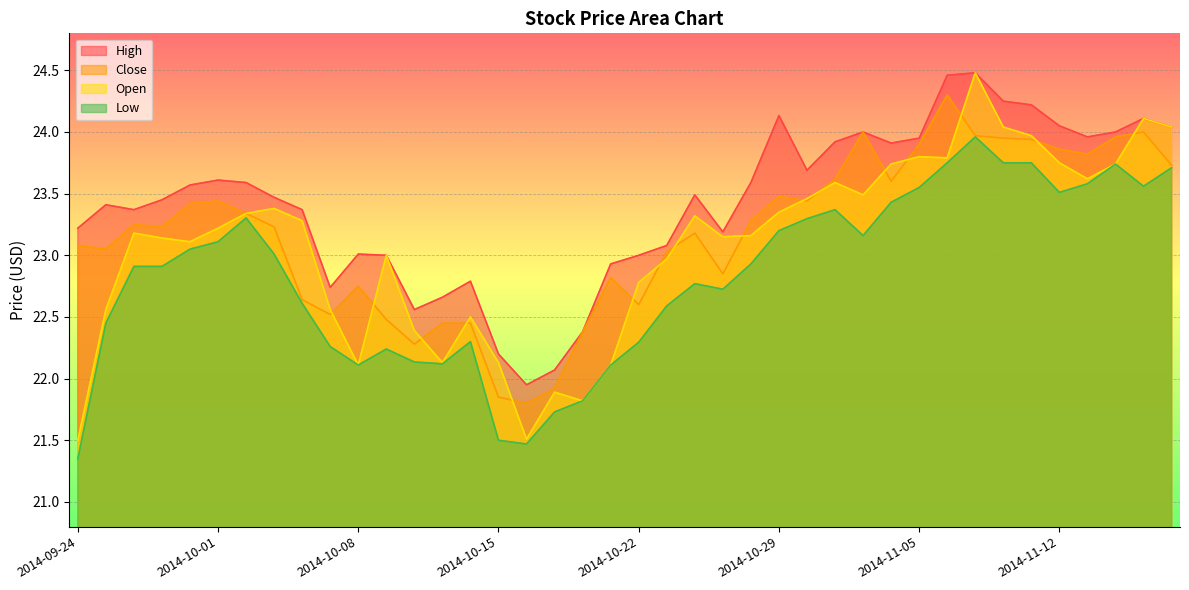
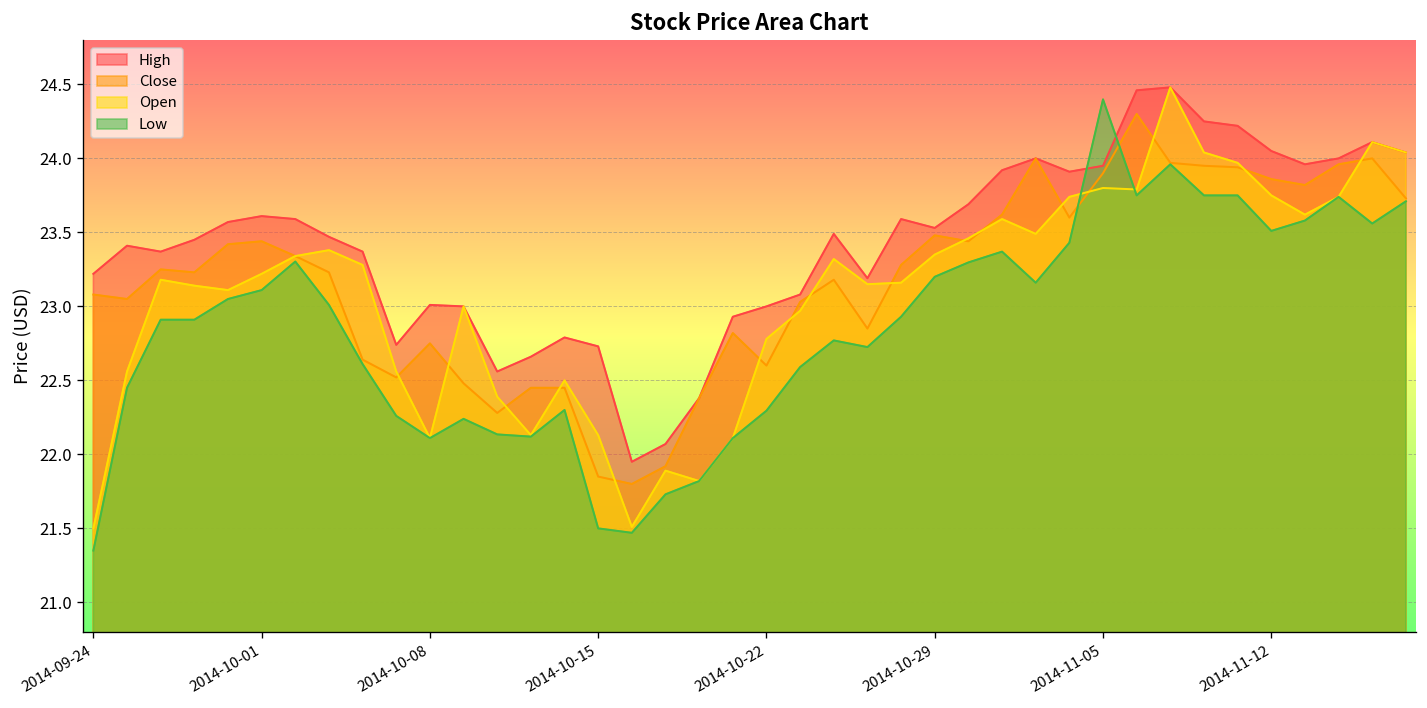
  {
    "High": {
      "2014-09-24": 23.22,
      "2014-10-01": 23.61,
      "2014-10-08": 23.01,
-     "2014-10-15": 22.20,
+     "2014-10-15": 22.73,
      "2014-10-22": 23.00,
-     "2014-10-29": 24.13,
+     "2014-10-29": 23.53,
      "2014-11-05": 23.95,
      "2014-11-12": 24.05
    },
    "Low": {
      "2014-09-24": 21.35,
      "2014-10-01": 23.11,
      "2014-10-15": 21.50,
      "2014-10-22": 22.30,
      "2014-10-29": 23.20,
-     "2014-11-05": 23.55,
+     "2014-11-05": 24.40,
      "2014-11-12": 23.51
    }
  }
